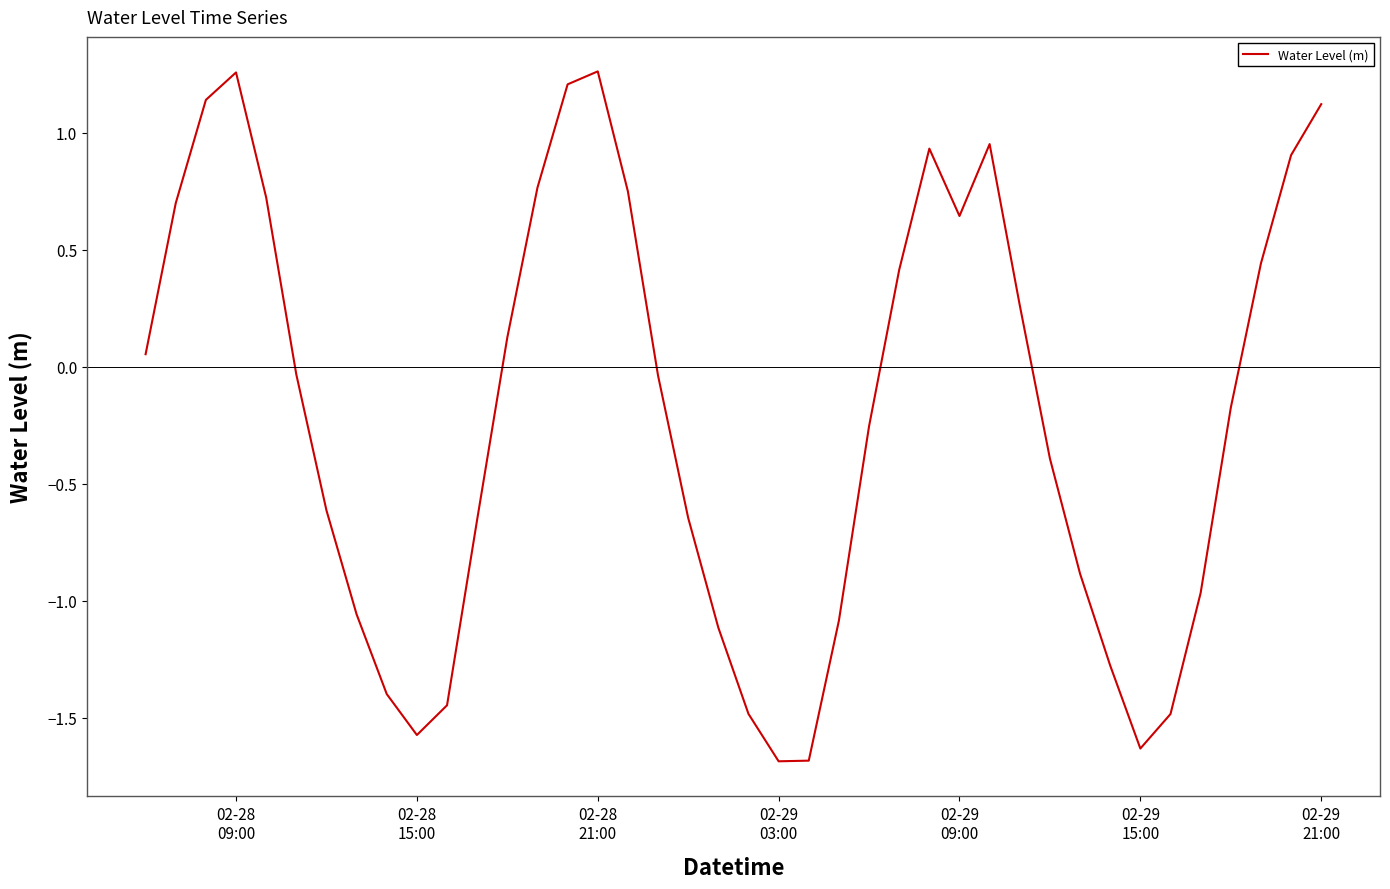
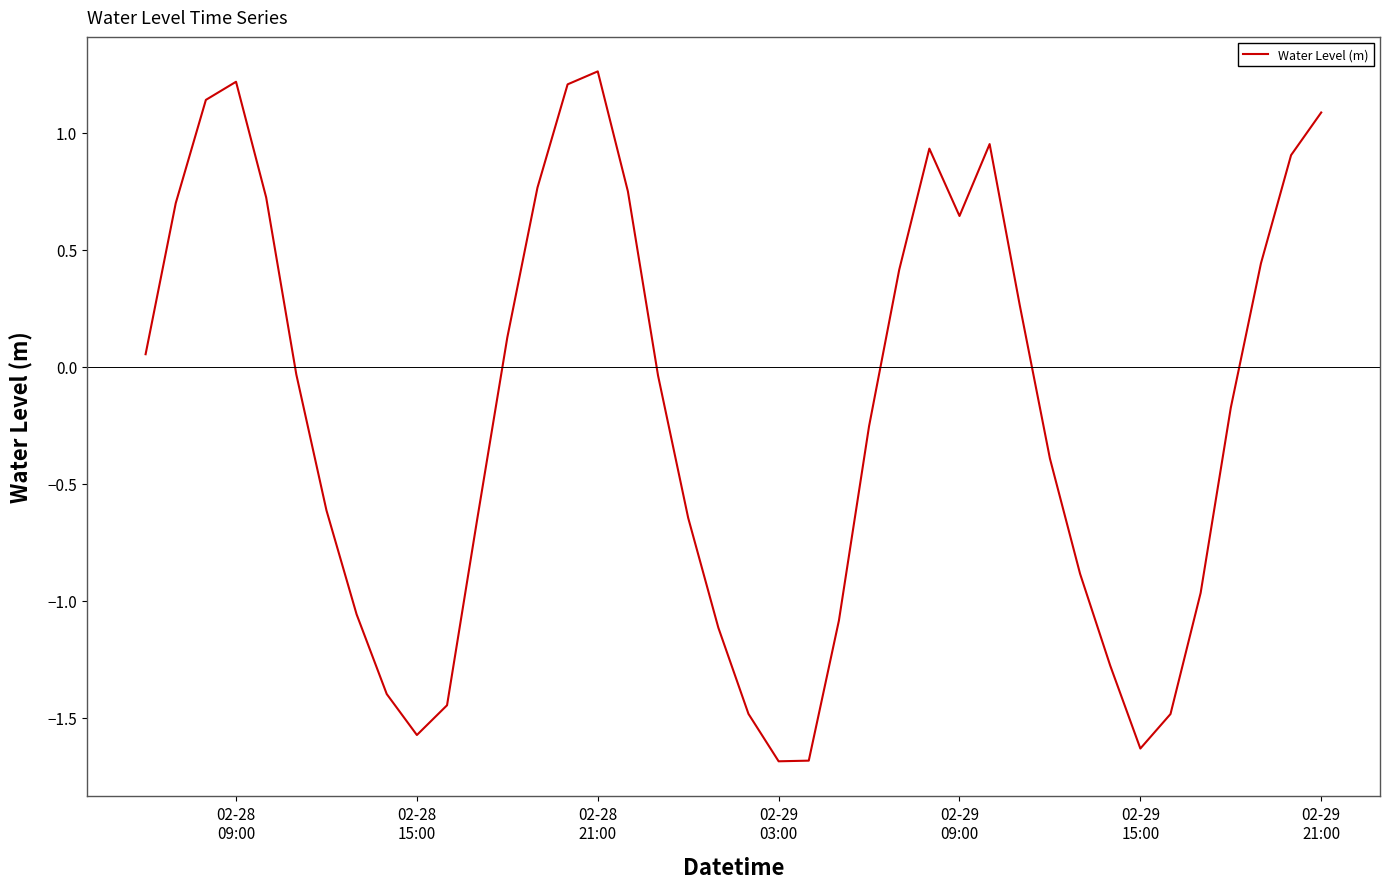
  {
-   "02-28 09:00": 1.26,
+   "02-28 09:00": 1.22,
    "02-28 15:00": -1.57,
    "02-28 21:00": 1.26,
    "02-29 03:00": -1.69,
    "02-29 09:00": 0.64,
    "02-29 15:00": -1.63,
-   "02-29 21:00": 1.12
+   "02-29 21:00": 1.09
  }
